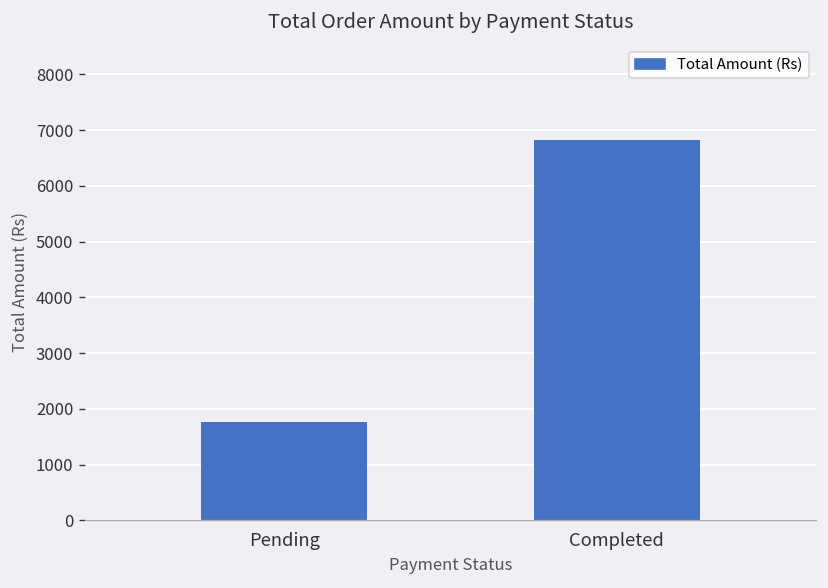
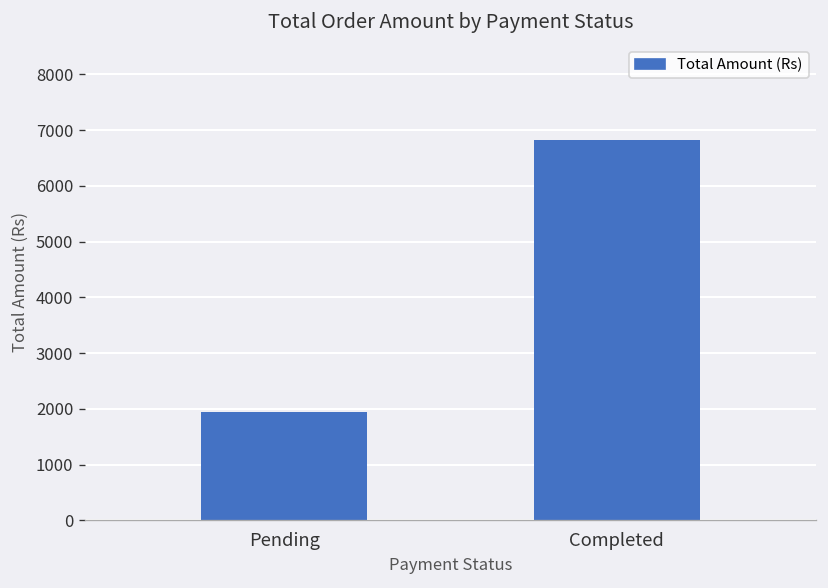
  {
-   "Pending": 1800,
+   "Pending": 1900,
    "Completed": 6800
  }
